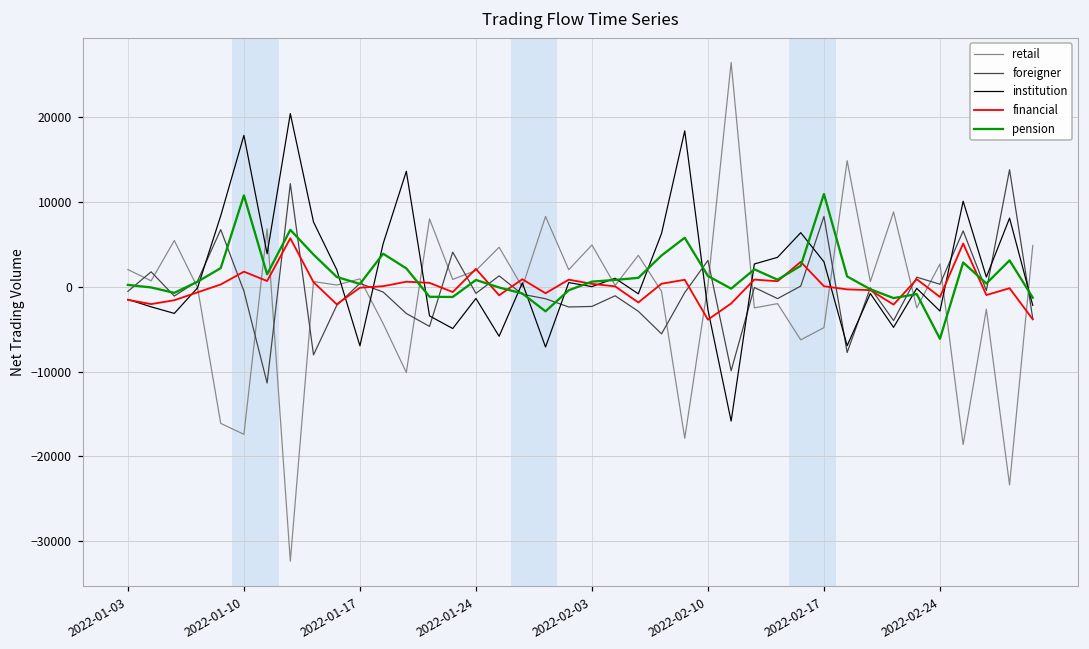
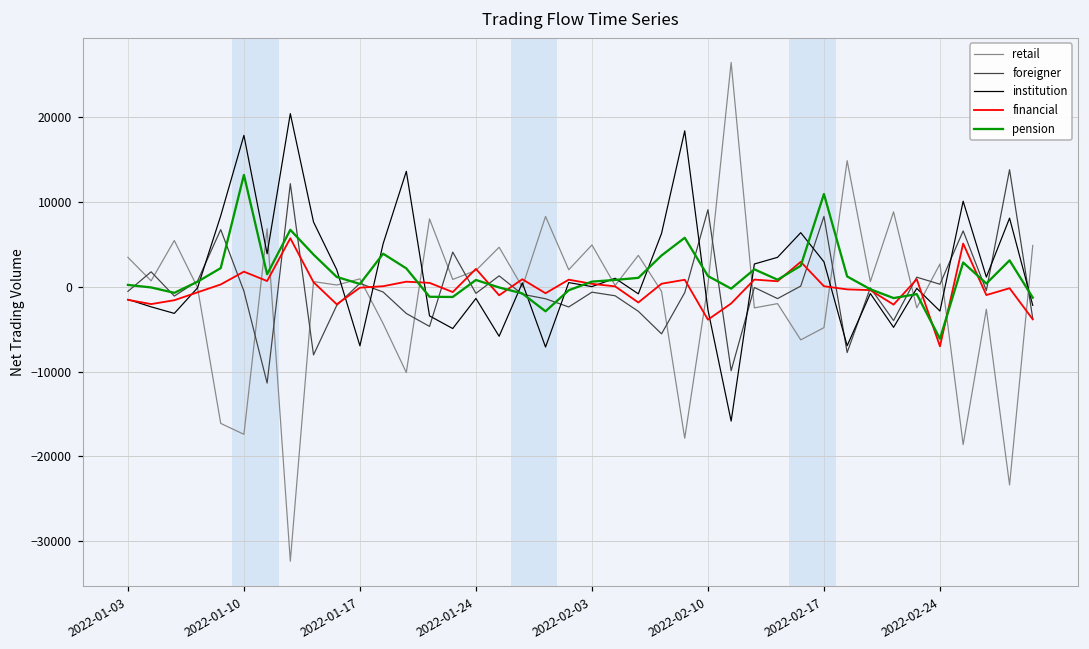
  {
    "retail": {
-     "2022-01-03": 2000,
+     "2022-01-03": 3000,
      "2022-01-10": -17000,
      "2022-01-17": 1000,
      "2022-02-03": 5000,
      "2022-02-10": 0,
      "2022-02-17": -5000,
      "2022-02-24": 3000
    },
    "foreigner": {
      "2022-01-03": -1000,
      "2022-01-10": -1000,
      "2022-01-24": -1000,
-     "2022-02-03": -2000,
-     "2022-02-10": 3000,
+     "2022-02-03": -1000,
+     "2022-02-10": 9000,
      "2022-02-17": 8000,
      "2022-02-24": 0
    },
    "institution": {
      "2022-01-10": 18000,
      "2022-01-17": -7000,
      "2022-01-24": -1000,
      "2022-02-10": -3000,
      "2022-02-17": 3000,
      "2022-02-24": -3000
    },
    "financial": {
      "2022-01-10": 2000,
      "2022-01-17": 0,
      "2022-02-10": -4000,
      "2022-02-17": 0,
-     "2022-02-24": -1000
+     "2022-02-24": -7000
    },
    "pension": {
      "2022-01-03": 0,
-     "2022-01-10": 11000,
+     "2022-01-10": 13000,
      "2022-01-24": 1000,
      "2022-02-10": 1000,
      "2022-02-17": 11000,
      "2022-02-24": -6000
    }
  }
